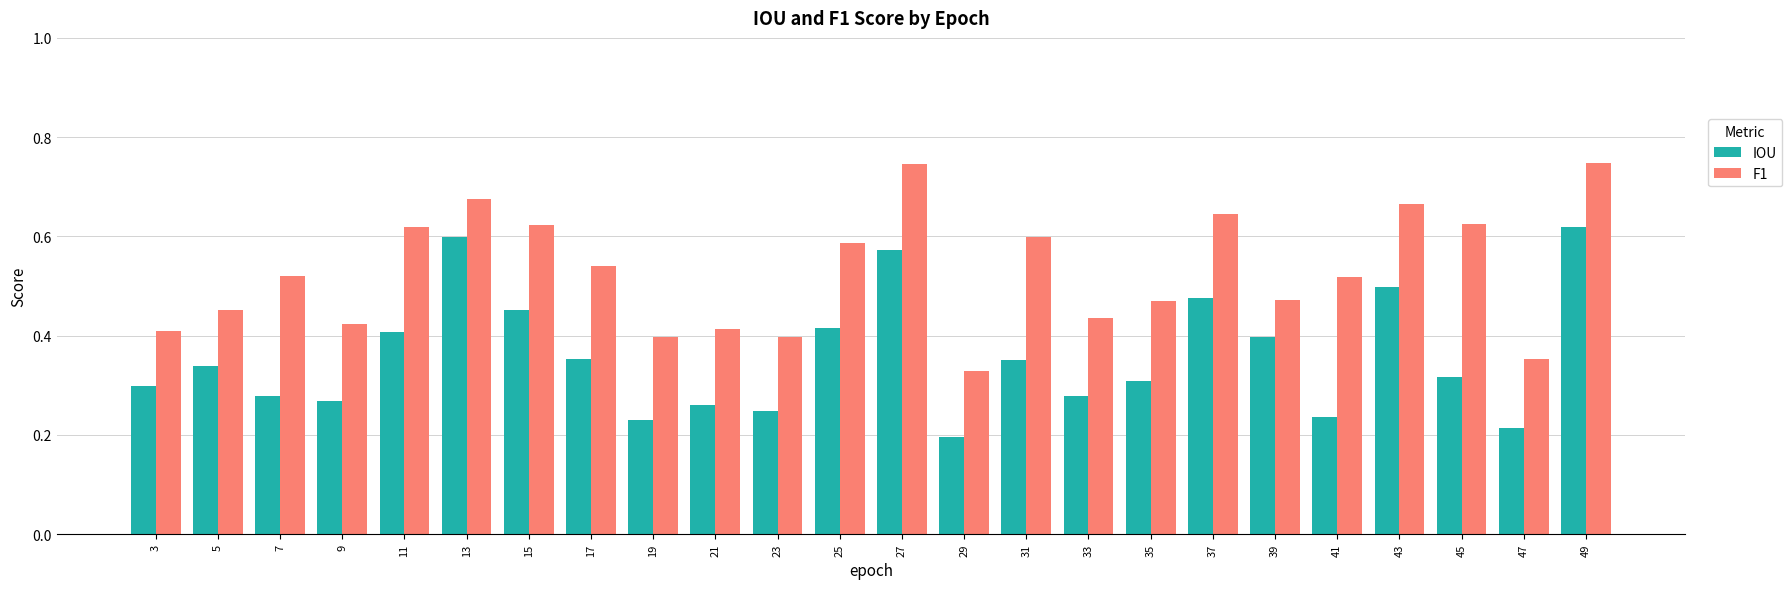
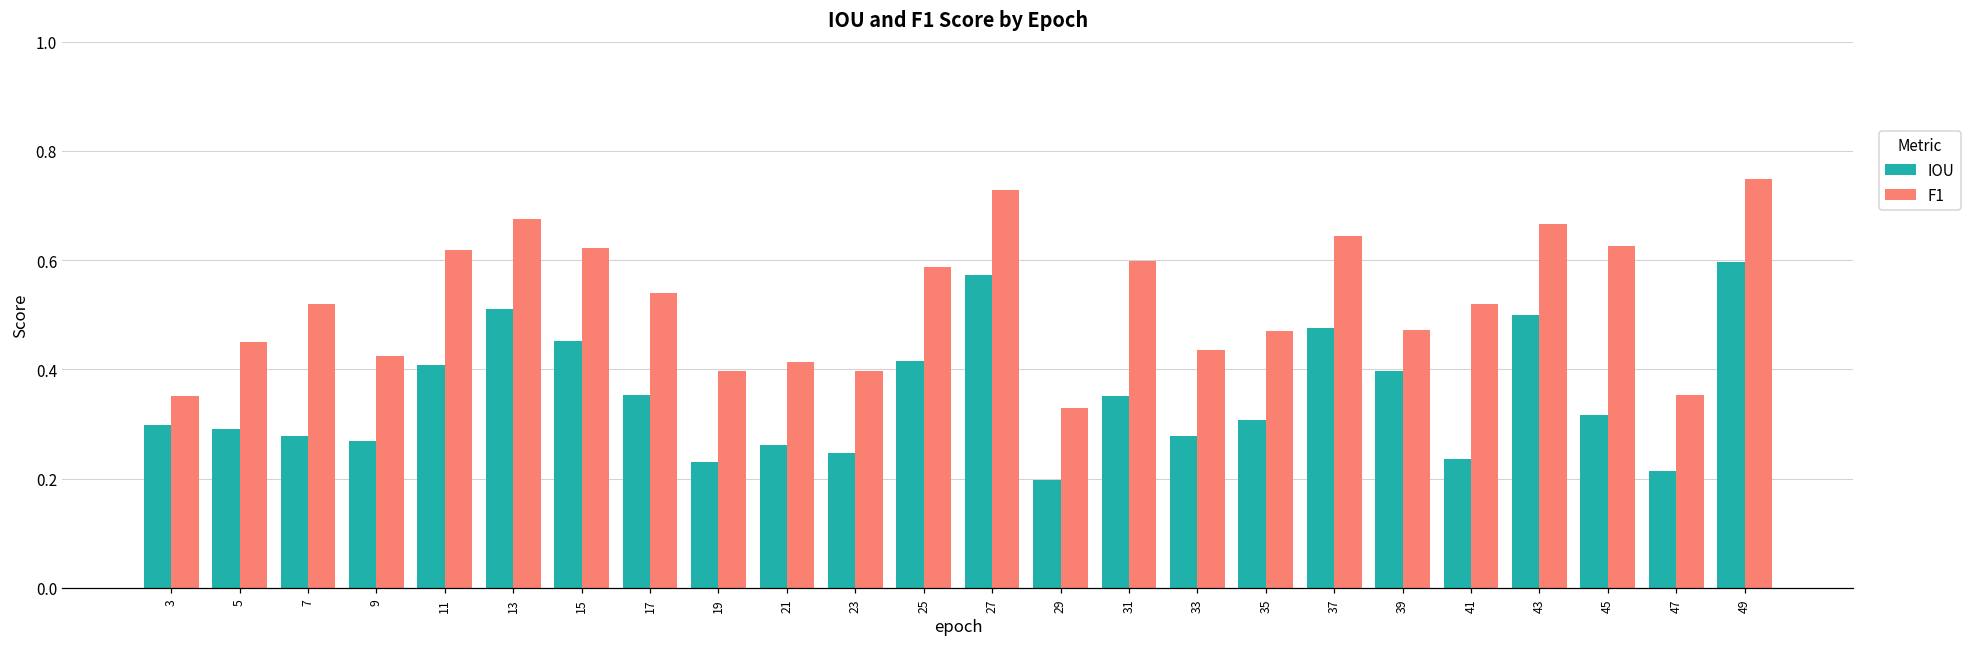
  {
    "IOU": {
      "3": 0.30,
-     "5": 0.34,
+     "5": 0.29,
      "7": 0.28,
      "9": 0.27,
      "11": 0.41,
-     "13": 0.60,
+     "13": 0.51,
      "15": 0.45,
      "17": 0.35,
      "19": 0.23,
      "21": 0.26,
      "23": 0.25,
      "25": 0.42,
      "27": 0.57,
      "29": 0.20,
      "31": 0.35,
      "33": 0.28,
      "35": 0.31,
      "37": 0.48,
      "39": 0.40,
      "41": 0.24,
      "43": 0.50,
      "45": 0.32,
      "47": 0.21,
-     "49": 0.62
+     "49": 0.60
    },
    "F1": {
-     "3": 0.41,
+     "3": 0.35,
      "5": 0.45,
      "7": 0.52,
      "9": 0.42,
      "11": 0.62,
      "13": 0.68,
      "15": 0.62,
      "17": 0.54,
      "19": 0.40,
      "21": 0.41,
      "23": 0.40,
      "25": 0.59,
-     "27": 0.75,
+     "27": 0.73,
      "29": 0.33,
      "31": 0.60,
      "33": 0.44,
      "35": 0.47,
      "37": 0.64,
      "39": 0.47,
      "41": 0.52,
      "43": 0.67,
      "45": 0.63,
      "47": 0.35,
      "49": 0.75
    }
  }
